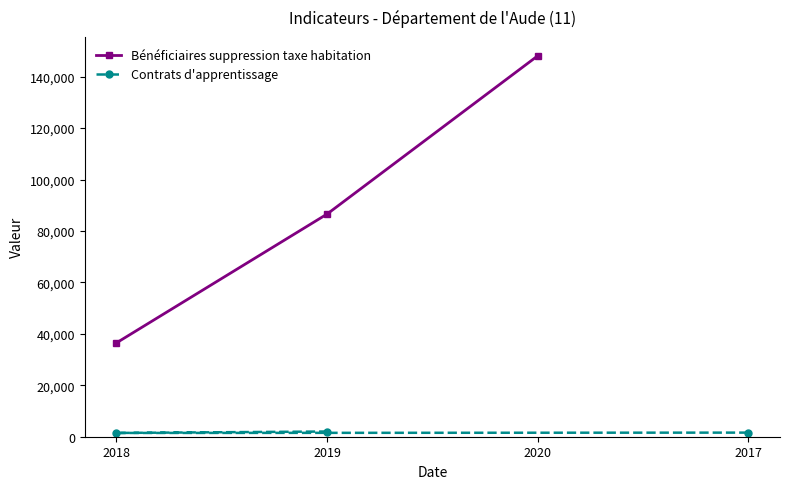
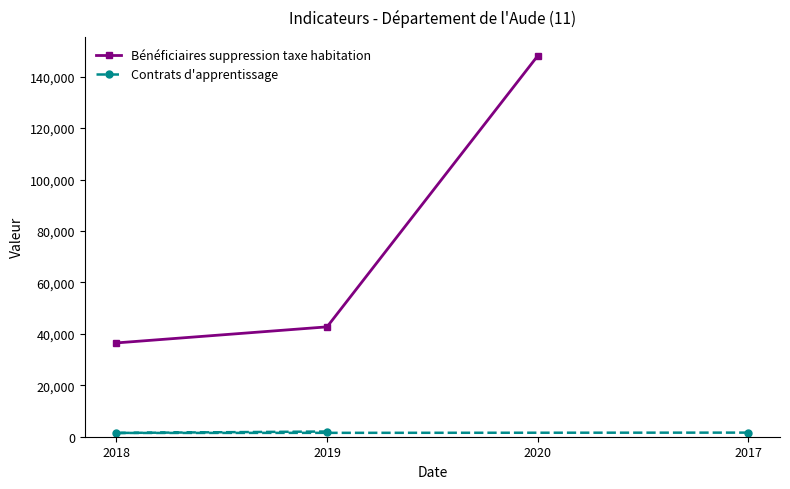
  {
    "Bénéficiaires suppression taxe habitation": {
      "2018": "36,000",
-     "2019": "87,000",
+     "2019": "43,000",
      "2020": "148,000"
    }
  }
